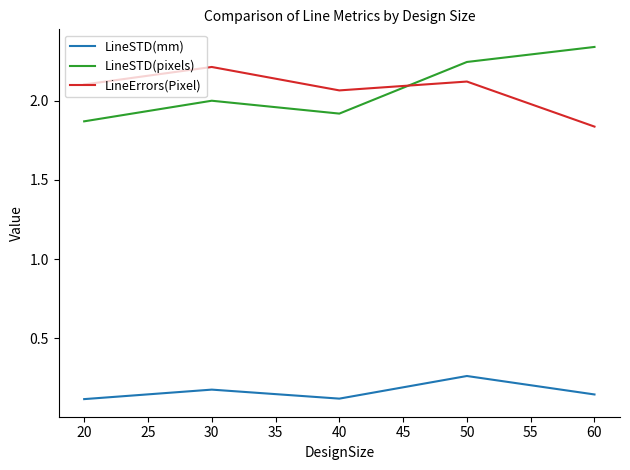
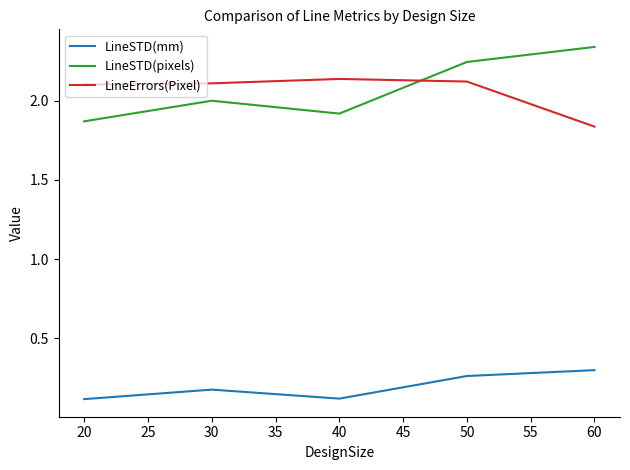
  {
    "LineSTD(mm)": {
      "20": 0.12,
      "30": 0.18,
      "40": 0.12,
      "50": 0.26,
-     "60": 0.15
+     "60": 0.30
    },
    "LineSTD(pixels)": {
      "20": 1.87,
      "30": 2.00,
      "40": 1.92,
      "50": 2.24,
      "60": 2.34
    },
    "LineErrors(Pixel)": {
-     "30": 2.21,
-     "40": 2.06,
+     "30": 2.11,
+     "40": 2.14,
      "50": 2.12,
      "60": 1.84
    }
  }
